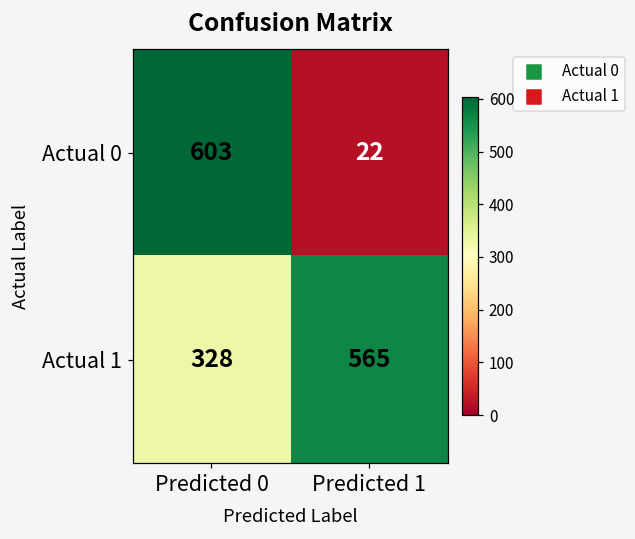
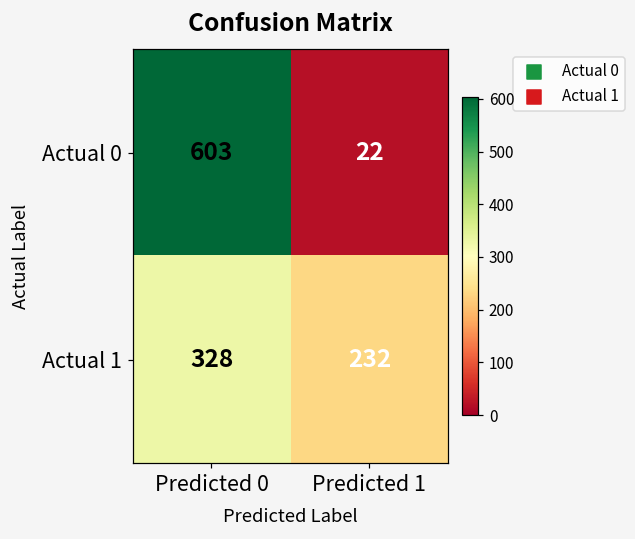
  {
    "Actual 0": {
      "Predicted 0": 603,
      "Predicted 1": 22
    },
    "Actual 1": {
      "Predicted 0": 328,
-     "Predicted 1": 565
+     "Predicted 1": 232
    }
  }
